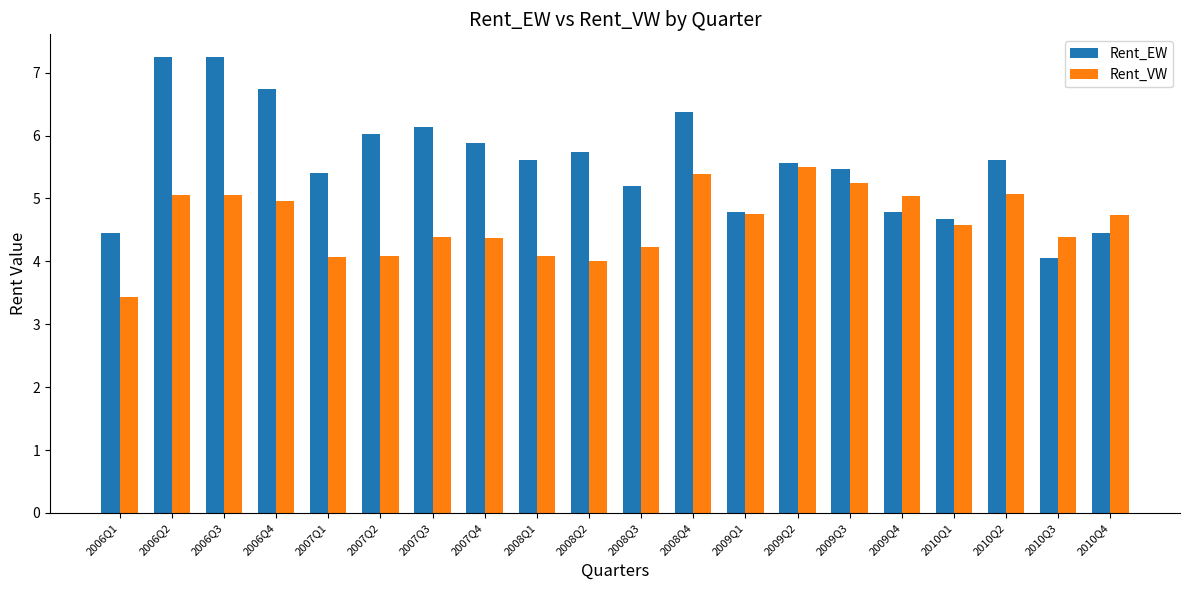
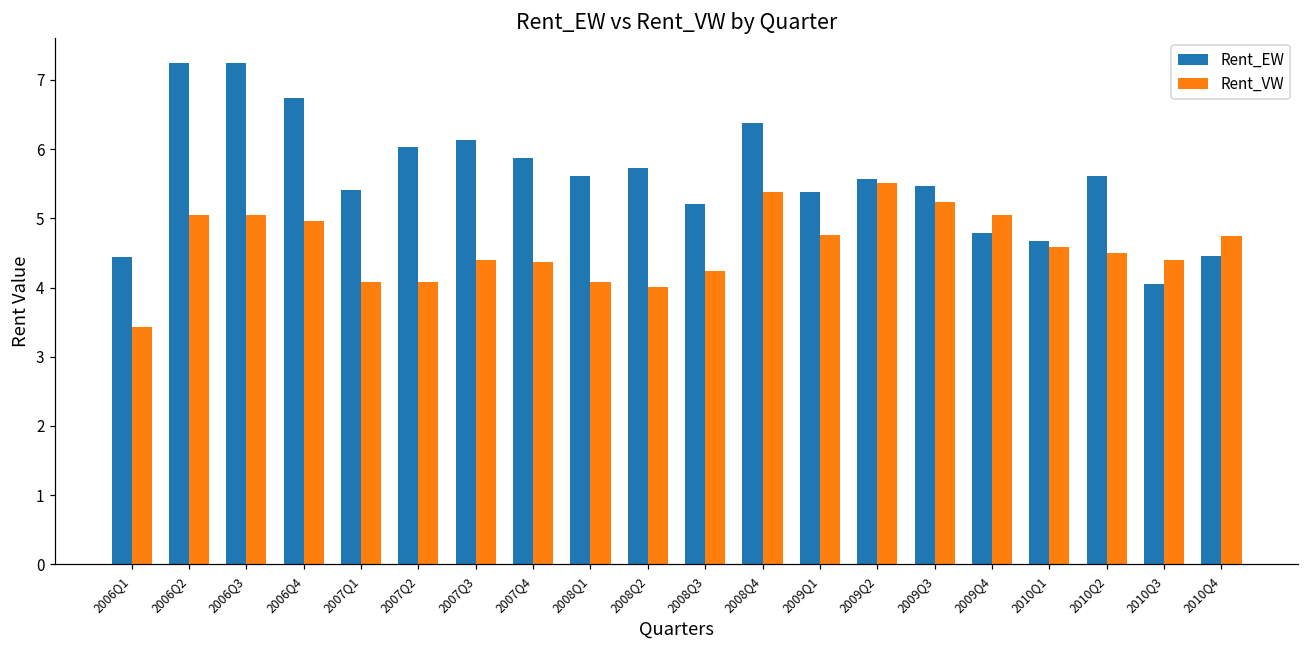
  {
    "Rent_EW": {
      "2006Q1": 4.4,
      "2006Q2": 7.2,
      "2006Q3": 7.2,
      "2006Q4": 6.7,
      "2007Q1": 5.4,
      "2007Q2": 6.0,
      "2007Q3": 6.1,
      "2007Q4": 5.9,
      "2008Q1": 5.6,
      "2008Q2": 5.7,
      "2008Q3": 5.2,
      "2008Q4": 6.4,
-     "2009Q1": 4.8,
+     "2009Q1": 5.4,
      "2009Q2": 5.6,
      "2009Q3": 5.5,
      "2009Q4": 4.8,
      "2010Q1": 4.7,
      "2010Q2": 5.6,
      "2010Q3": 4.1,
      "2010Q4": 4.4
    },
    "Rent_VW": {
      "2006Q1": 3.4,
      "2006Q2": 5.0,
      "2006Q3": 5.0,
      "2006Q4": 5.0,
      "2007Q1": 4.1,
      "2007Q2": 4.1,
      "2007Q3": 4.4,
      "2007Q4": 4.4,
      "2008Q1": 4.1,
      "2008Q2": 4.0,
      "2008Q3": 4.2,
      "2008Q4": 5.4,
      "2009Q1": 4.8,
      "2009Q2": 5.5,
      "2009Q3": 5.2,
      "2009Q4": 5.0,
      "2010Q1": 4.6,
-     "2010Q2": 5.1,
+     "2010Q2": 4.5,
      "2010Q3": 4.4,
      "2010Q4": 4.7
    }
  }
